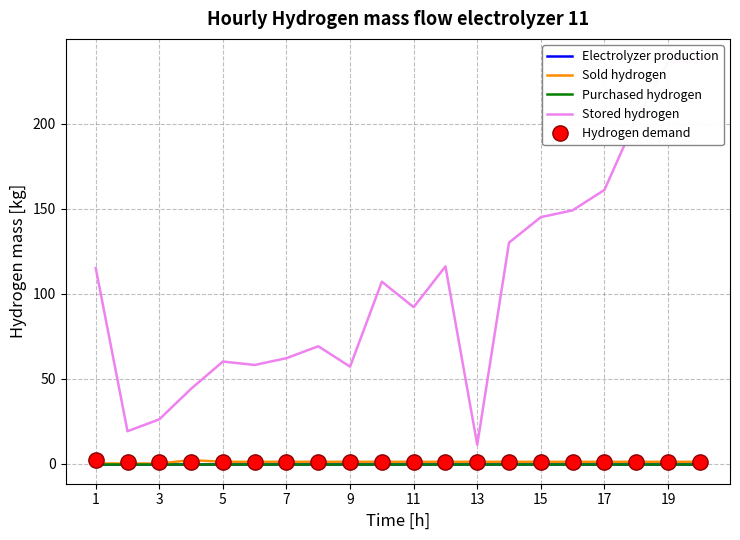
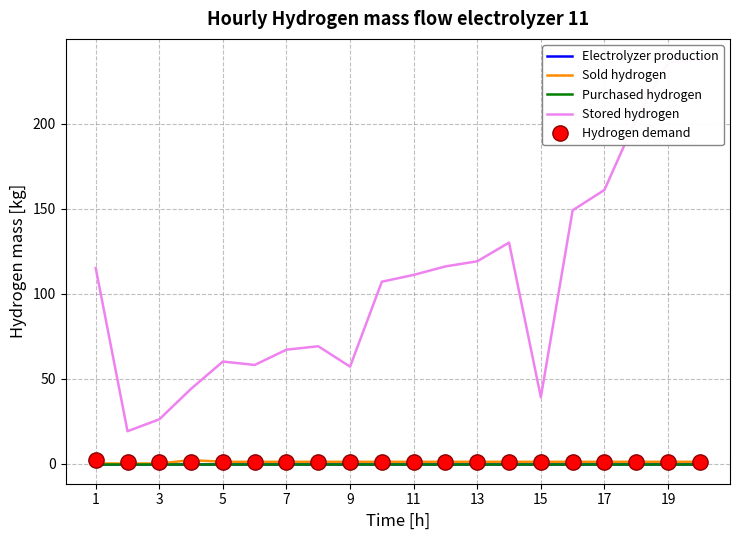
  {
    "Stored hydrogen": {
      "1": 115,
      "3": 26,
      "5": 60,
-     "7": 62,
+     "7": 67,
      "9": 57,
-     "11": 92,
-     "13": 11,
-     "15": 145,
+     "11": 111,
+     "13": 119,
+     "15": 39,
      "17": 161
    },
    "Hydrogen demand": {
      "1": 2
    }
  }
